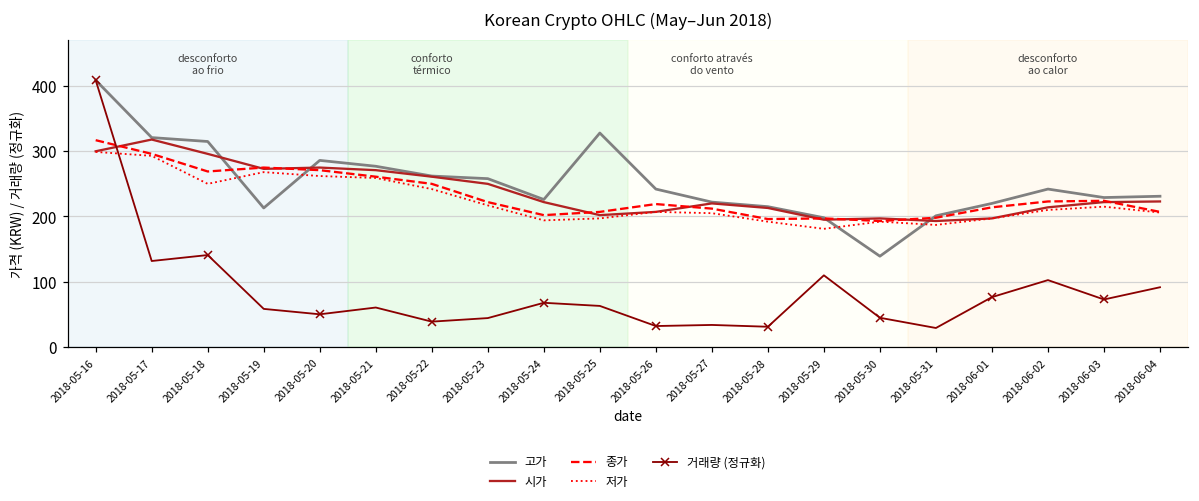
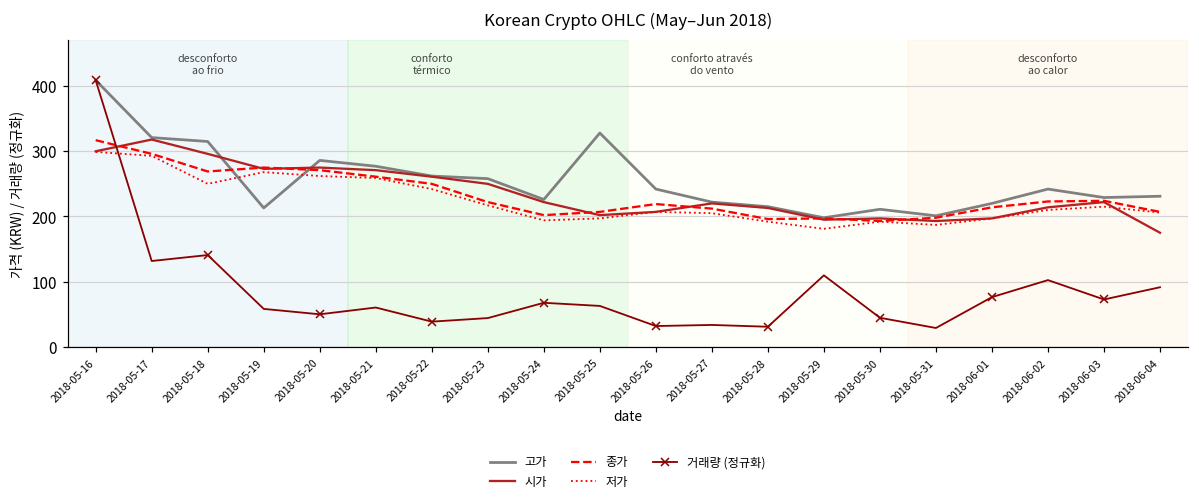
  {
    "고가": {
      "2018-05-18": 320,
      "2018-05-19": 210,
      "2018-05-20": 290,
      "2018-05-21": 280,
      "2018-05-23": 260,
      "2018-05-25": 330,
      "2018-05-26": 240,
-     "2018-05-30": 140,
+     "2018-05-30": 210,
      "2018-06-01": 220,
      "2018-06-02": 240,
      "2018-06-03": 230,
      "2018-06-04": 230
    },
    "시가": {
      "2018-05-18": 300,
      "2018-05-21": 270,
      "2018-05-23": 250,
      "2018-05-25": 200,
      "2018-05-31": 190,
-     "2018-06-04": 220
+     "2018-06-04": 180
    },
    "거래량 (정규화)": {
      "2018-05-17": 130,
      "2018-05-18": 140,
      "2018-05-19": 60,
      "2018-05-20": 50,
      "2018-05-21": 60,
      "2018-05-22": 40,
      "2018-05-23": 40,
      "2018-05-24": 70,
      "2018-05-25": 60,
      "2018-05-26": 30,
      "2018-05-27": 30,
      "2018-05-28": 30,
      "2018-05-29": 110,
      "2018-05-30": 40,
      "2018-05-31": 30,
      "2018-06-01": 80,
      "2018-06-02": 100,
      "2018-06-03": 70,
      "2018-06-04": 90
    }
  }
